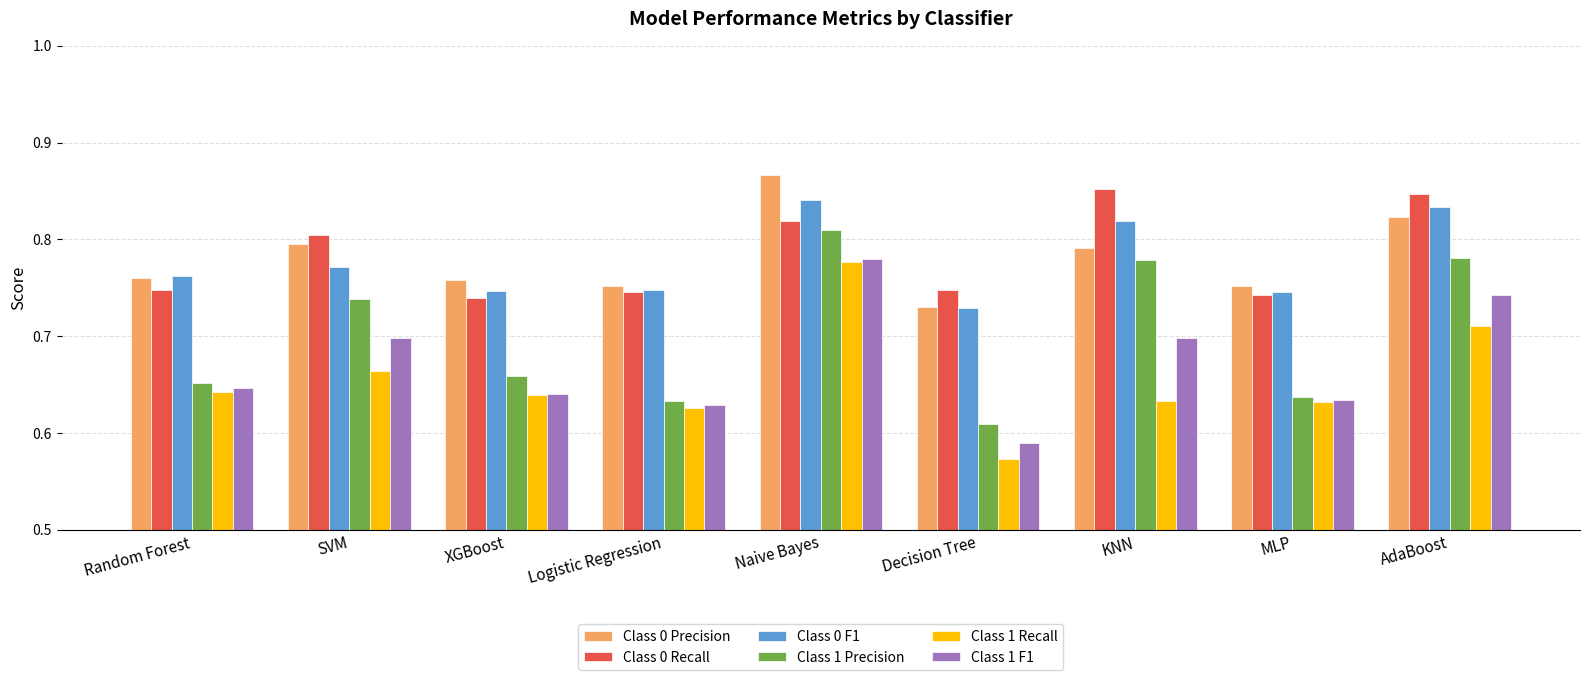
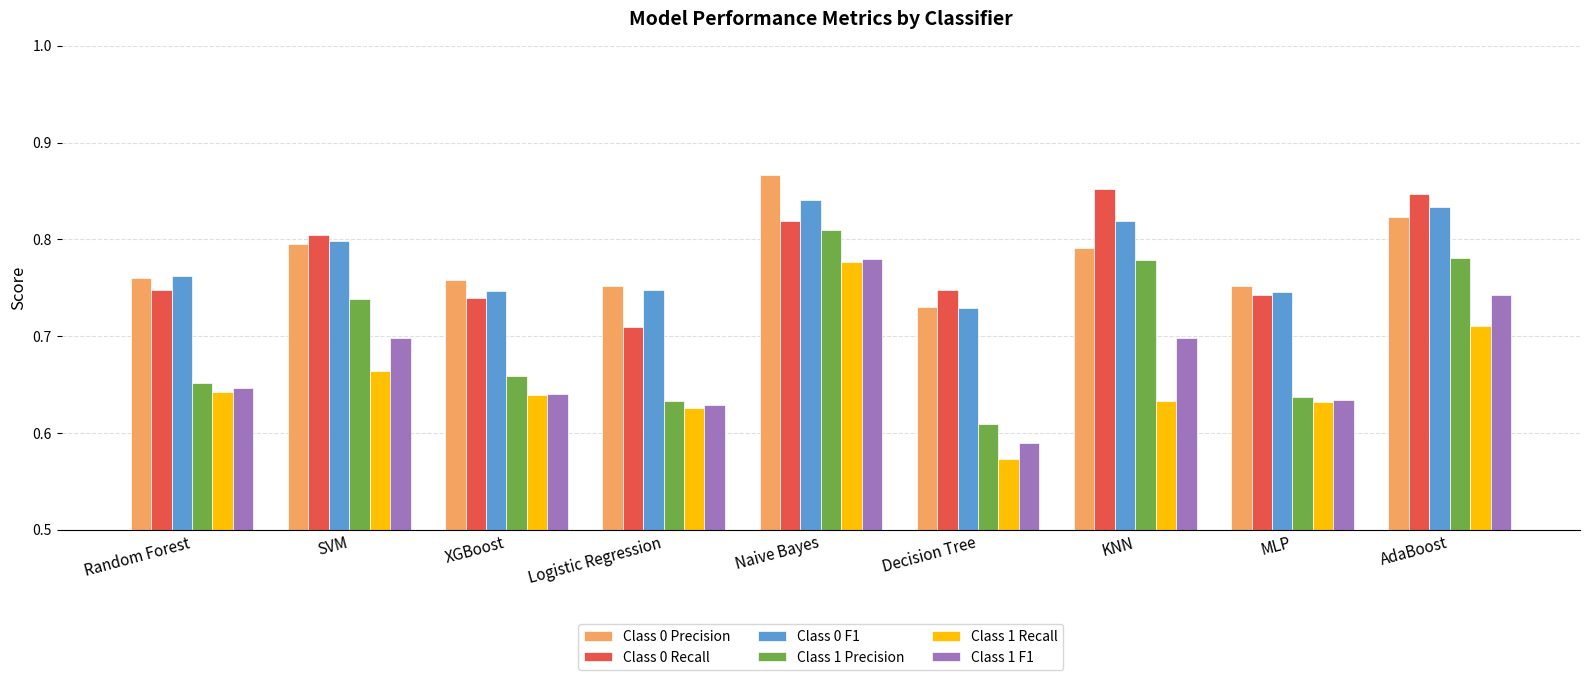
  {
    "Class 0 Precision": {
      "Random Forest": 0.76,
      "SVM": 0.79,
      "XGBoost": 0.76,
      "Logistic Regression": 0.75,
      "Naive Bayes": 0.87,
      "Decision Tree": 0.73,
      "KNN": 0.79,
      "MLP": 0.75,
      "AdaBoost": 0.82
    },
    "Class 0 Recall": {
      "Random Forest": 0.75,
      "SVM": 0.81,
      "XGBoost": 0.74,
-     "Logistic Regression": 0.75,
+     "Logistic Regression": 0.71,
      "Naive Bayes": 0.82,
      "Decision Tree": 0.75,
      "KNN": 0.85,
      "MLP": 0.74,
      "AdaBoost": 0.85
    },
    "Class 0 F1": {
      "Random Forest": 0.76,
-     "SVM": 0.77,
+     "SVM": 0.80,
      "XGBoost": 0.75,
      "Logistic Regression": 0.75,
      "Naive Bayes": 0.84,
      "Decision Tree": 0.73,
      "KNN": 0.82,
      "MLP": 0.75,
      "AdaBoost": 0.83
    },
    "Class 1 Precision": {
      "Random Forest": 0.65,
      "SVM": 0.74,
      "XGBoost": 0.66,
      "Logistic Regression": 0.63,
      "Naive Bayes": 0.81,
      "Decision Tree": 0.61,
      "KNN": 0.78,
      "MLP": 0.64,
      "AdaBoost": 0.78
    },
    "Class 1 Recall": {
      "Random Forest": 0.64,
      "SVM": 0.66,
      "XGBoost": 0.64,
      "Logistic Regression": 0.63,
      "Naive Bayes": 0.78,
      "Decision Tree": 0.57,
      "KNN": 0.63,
      "MLP": 0.63,
      "AdaBoost": 0.71
    },
    "Class 1 F1": {
      "Random Forest": 0.65,
      "SVM": 0.70,
      "XGBoost": 0.64,
      "Logistic Regression": 0.63,
      "Naive Bayes": 0.78,
      "Decision Tree": 0.59,
      "KNN": 0.70,
      "MLP": 0.63,
      "AdaBoost": 0.74
    }
  }
